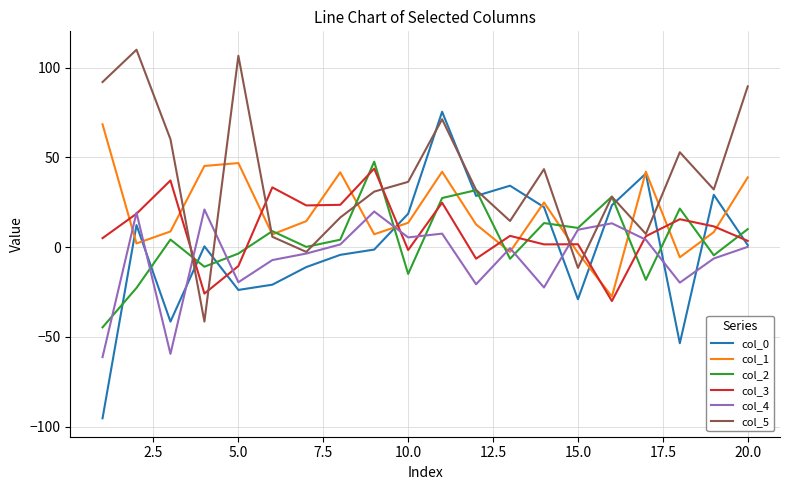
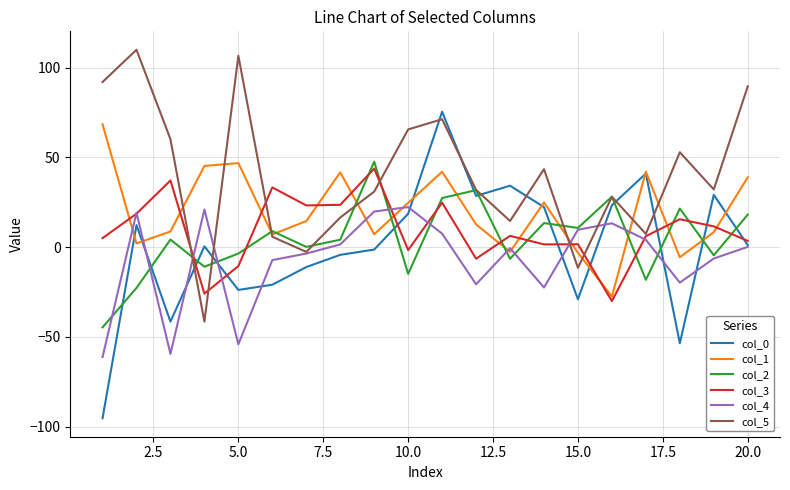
  {
    "col_0": {
      "5.0": -24,
      "10.0": 19,
      "15.0": -29
    },
    "col_1": {
      "5.0": 47,
-     "10.0": 14,
+     "10.0": 25,
      "15.0": -3,
      "20.0": 39
    },
    "col_2": {
      "5.0": -4,
      "10.0": -15,
-     "20.0": 10
+     "20.0": 18
    },
    "col_3": {
      "5.0": -11,
      "10.0": -2,
      "15.0": 2,
      "20.0": 3
    },
    "col_4": {
-     "5.0": -20,
-     "10.0": 5
+     "5.0": -54,
+     "10.0": 22
    },
    "col_5": {
      "5.0": 107,
-     "10.0": 36,
+     "10.0": 66,
      "15.0": -12,
      "20.0": 90
    }
  }
